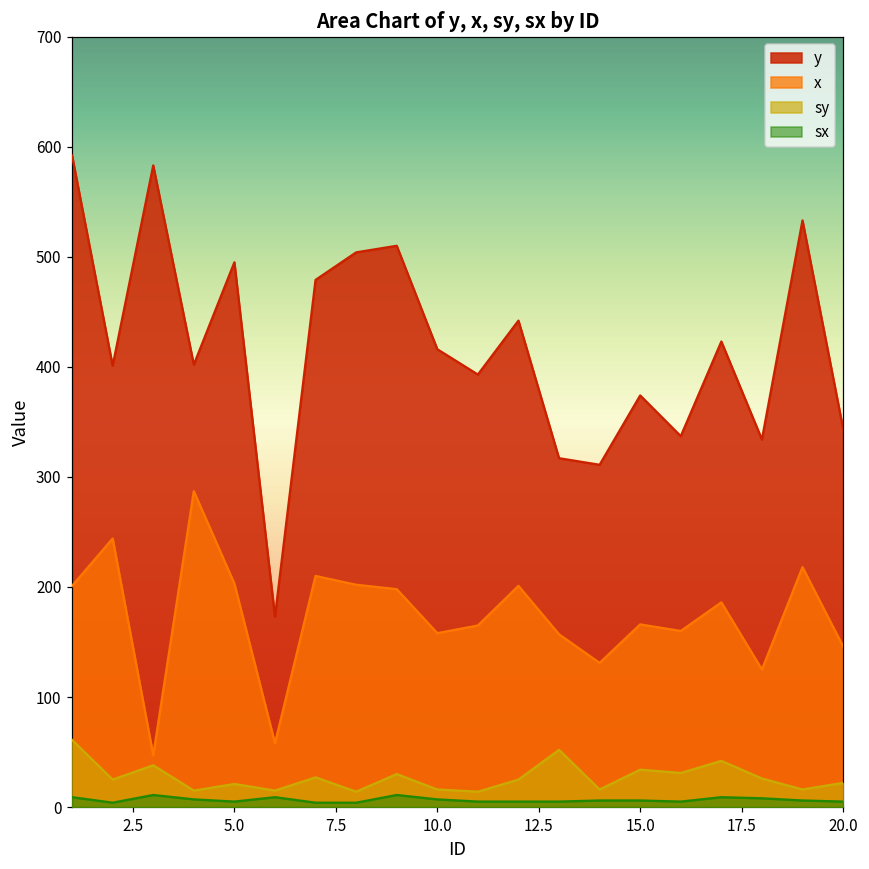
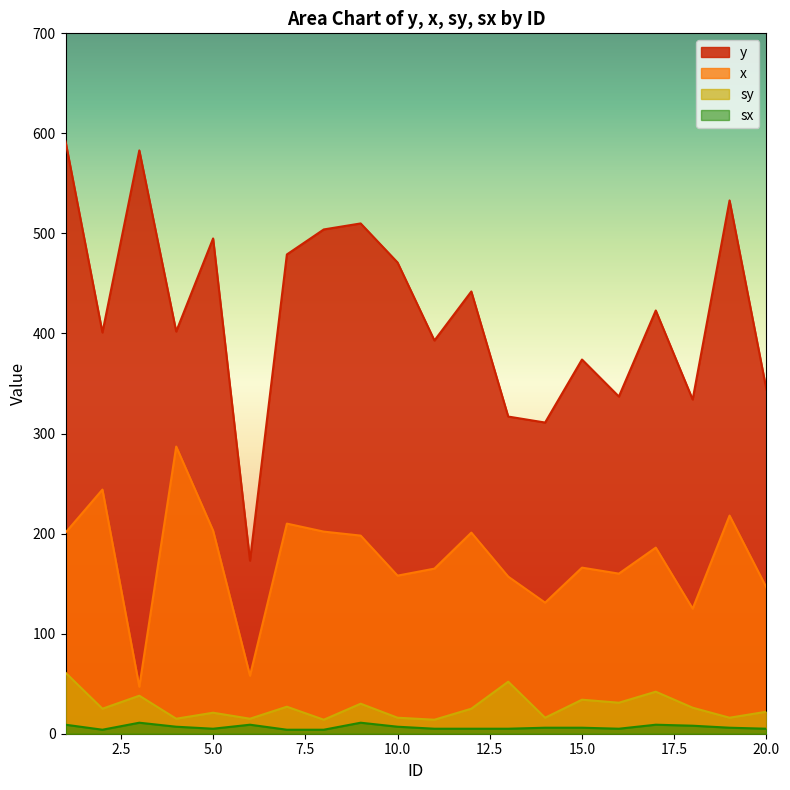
  {
    "y": {
      "5.0": 495,
-     "10.0": 416,
+     "10.0": 471,
      "15.0": 374,
      "20.0": 344
    },
    "x": {
      "5.0": 203,
      "10.0": 158,
      "15.0": 166,
      "20.0": 146
    },
    "sy": {
      "5.0": 21,
      "10.0": 16,
      "15.0": 34,
      "20.0": 22
    },
    "sx": {
      "5.0": 5,
      "10.0": 7,
      "15.0": 6,
      "20.0": 5
    }
  }
